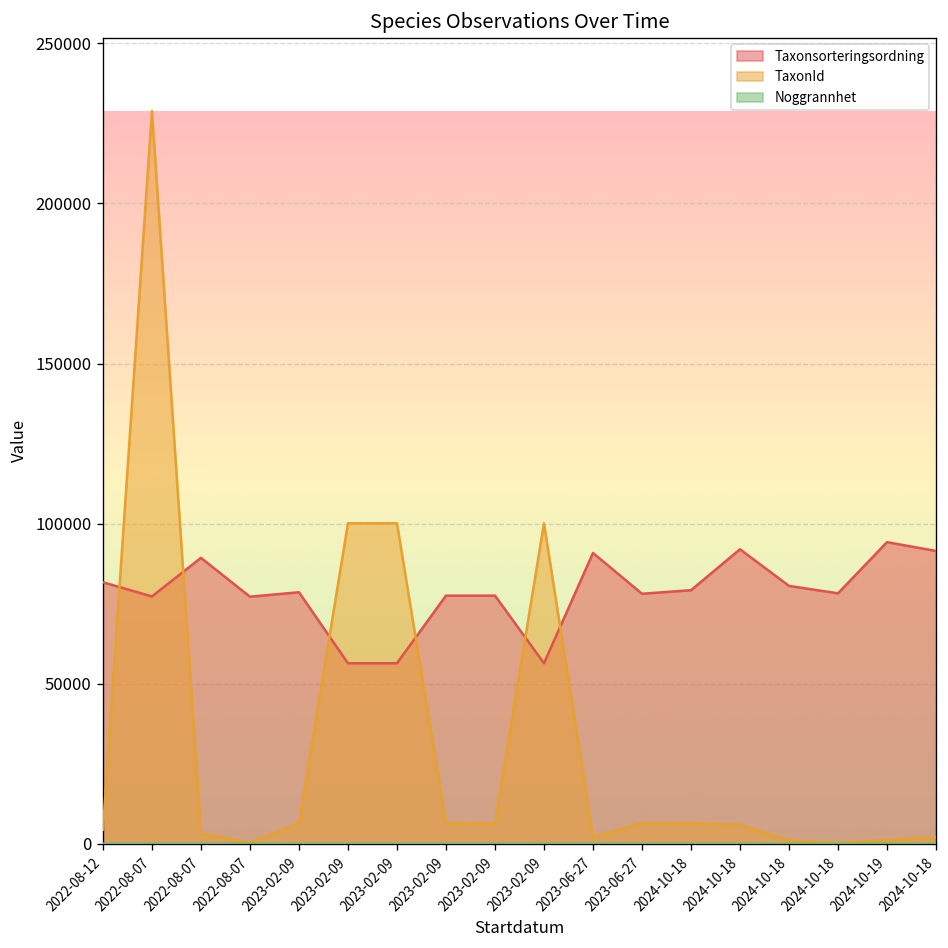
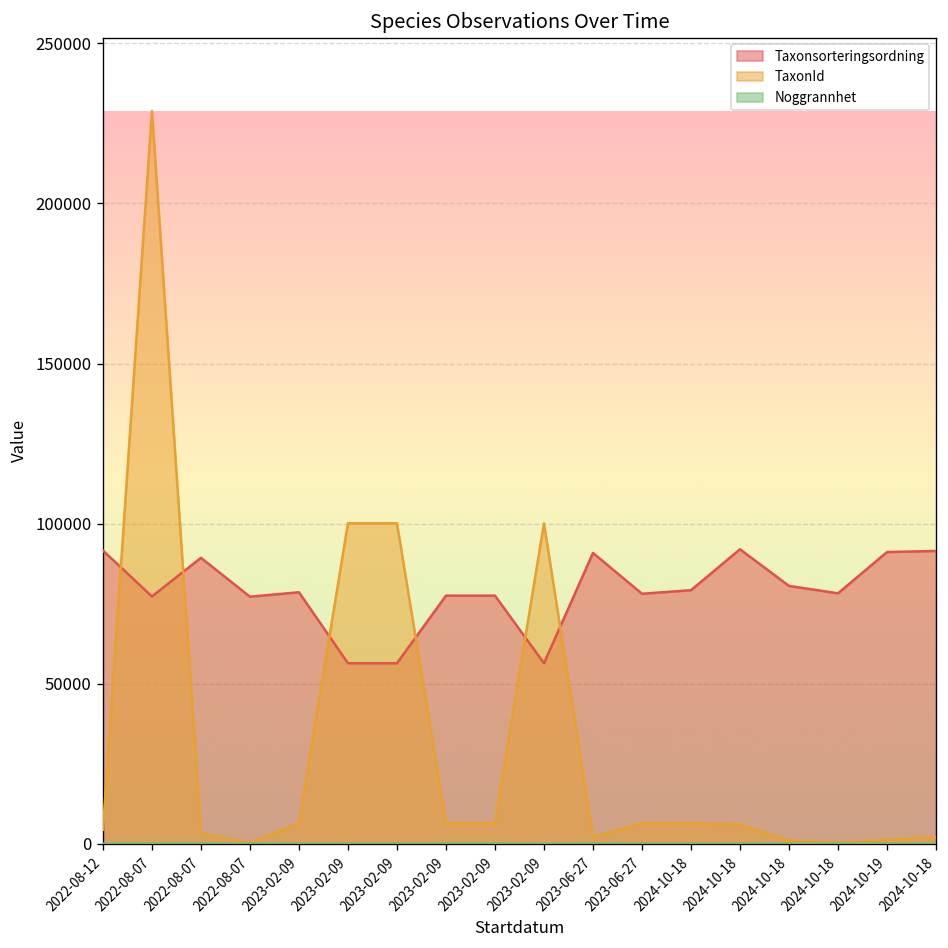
  {
    "Taxonsorteringsordning": {
-     "2022-08-12": 82000,
-     "2024-10-19": 94000
+     "2022-08-12": 92000,
+     "2024-10-19": 91000
    },
    "TaxonId": {
      "2022-08-12": 4000,
      "2024-10-19": 1000
    },
    "Noggrannhet": {
      "2022-08-12": 0,
      "2024-10-19": 0
    }
  }
